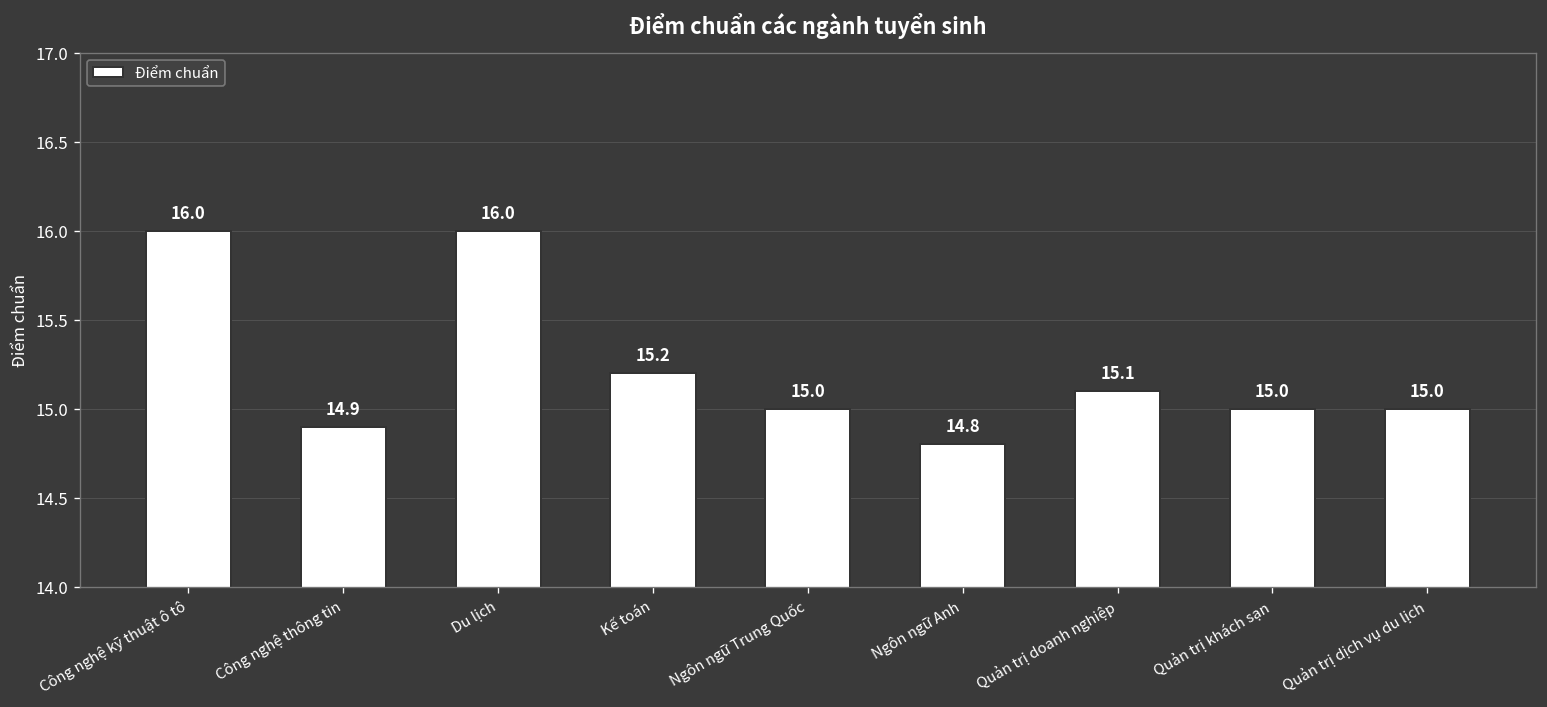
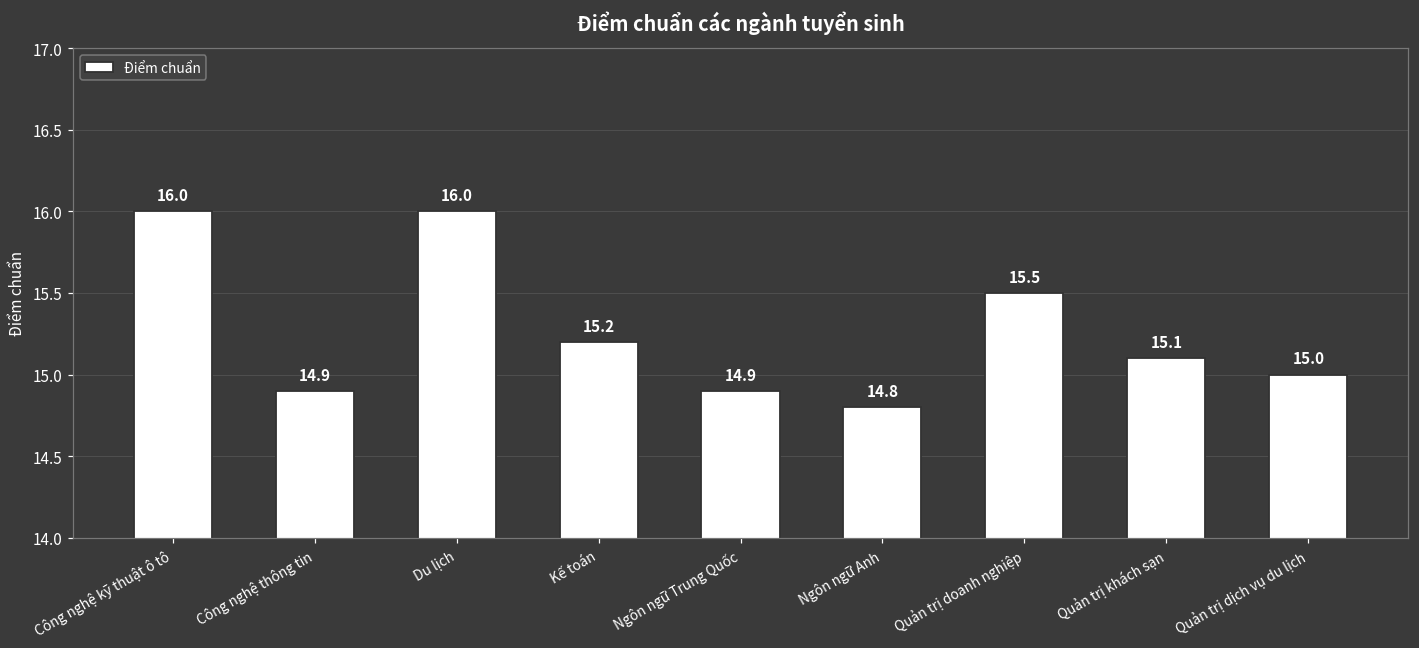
  {
    "Công nghệ kỹ thuật ô tô": 16.0,
    "Công nghệ thông tin": 14.9,
    "Du lịch": 16.0,
    "Kế toán": 15.2,
-   "Ngôn ngữ Trung Quốc": 15.0,
+   "Ngôn ngữ Trung Quốc": 14.9,
    "Ngôn ngữ Anh": 14.8,
-   "Quản trị doanh nghiệp": 15.1,
-   "Quản trị khách sạn": 15.0,
+   "Quản trị doanh nghiệp": 15.5,
+   "Quản trị khách sạn": 15.1,
    "Quản trị dịch vụ du lịch": 15.0
  }
